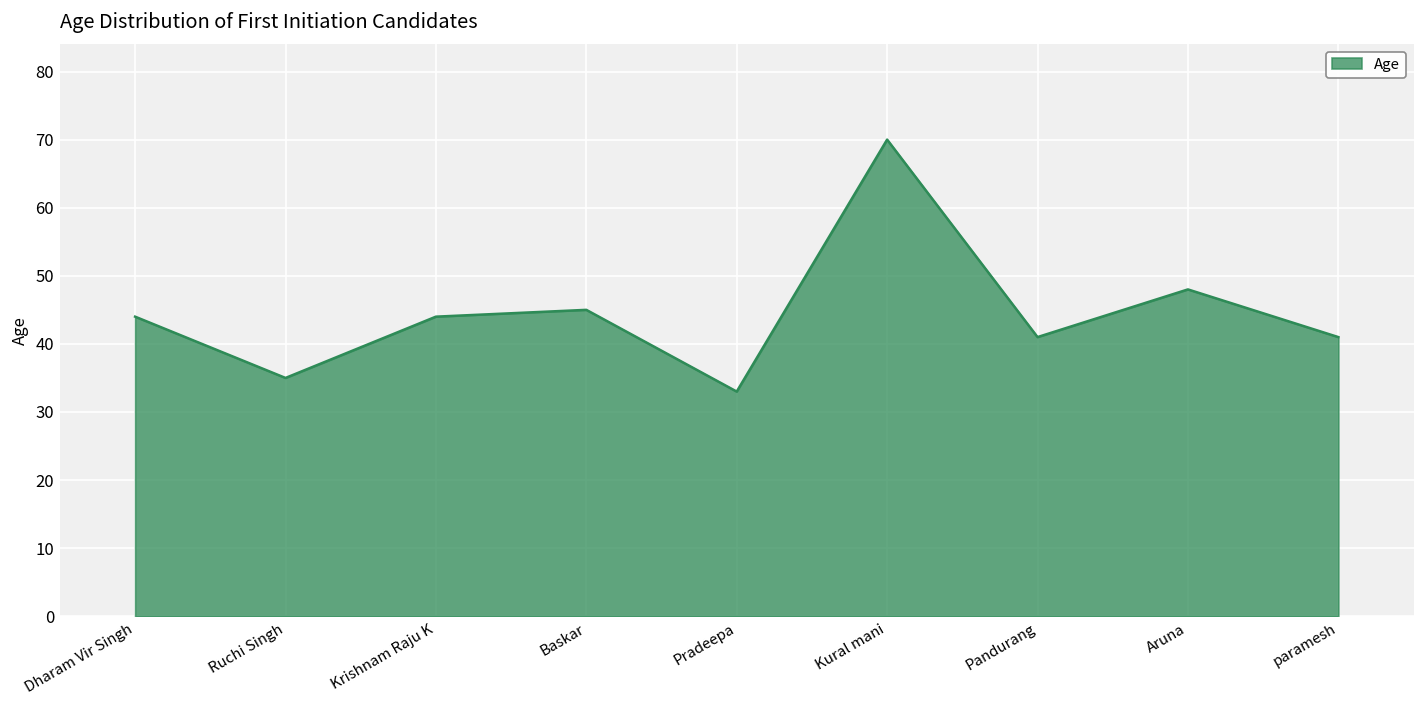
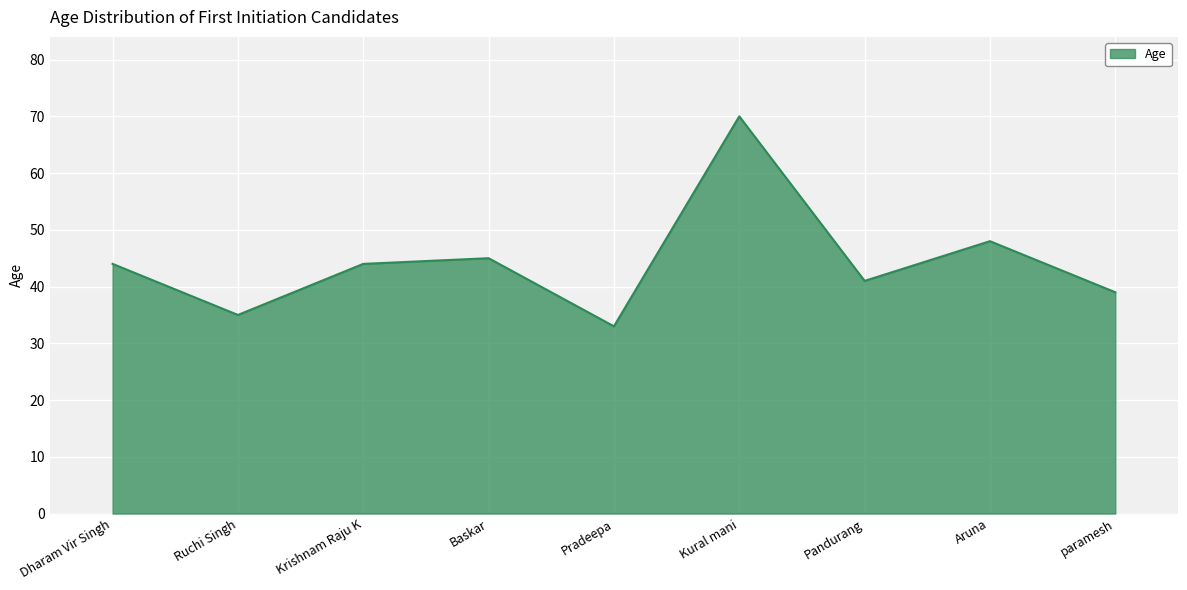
  {
    "Dharam Vir Singh": 44,
    "Ruchi Singh": 35,
    "Krishnam Raju K": 44,
    "Baskar": 45,
    "Pradeepa": 33,
    "Kural mani": 70,
    "Pandurang": 41,
    "Aruna": 48,
-   "paramesh": 41
+   "paramesh": 39
  }
